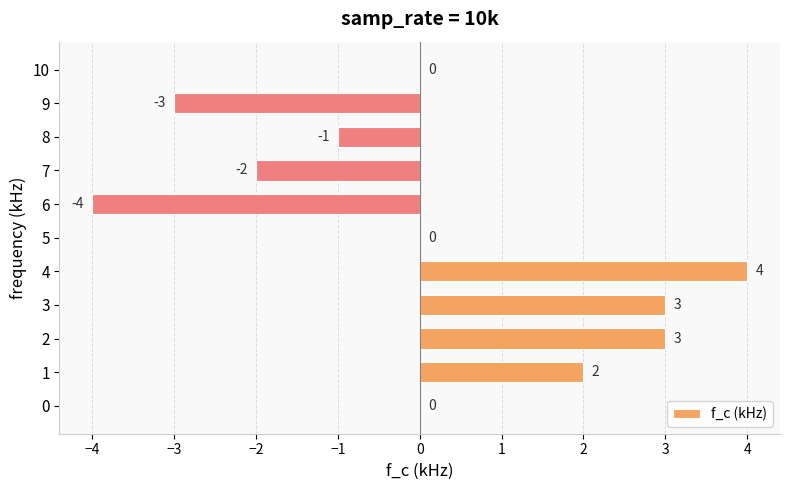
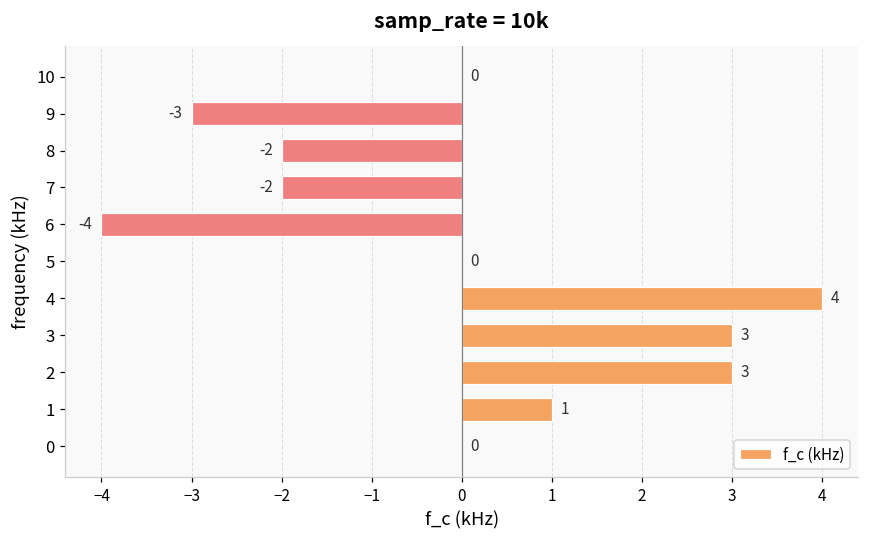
  {
    "10": 0,
    "9": -3,
-   "8": -1,
+   "8": -2,
    "7": -2,
    "6": -4,
    "5": 0,
    "4": 4,
    "3": 3,
    "2": 3,
-   "1": 2,
+   "1": 1,
    "0": 0
  }
